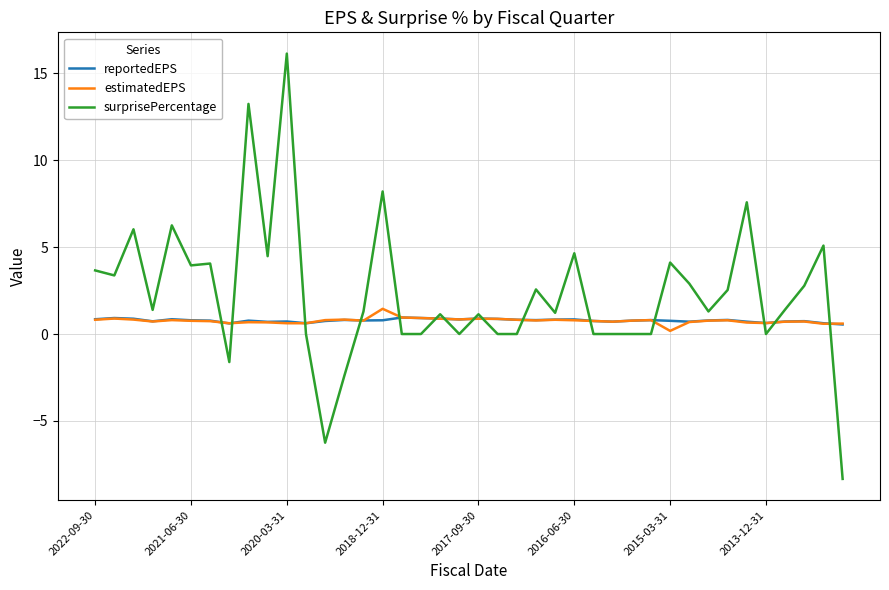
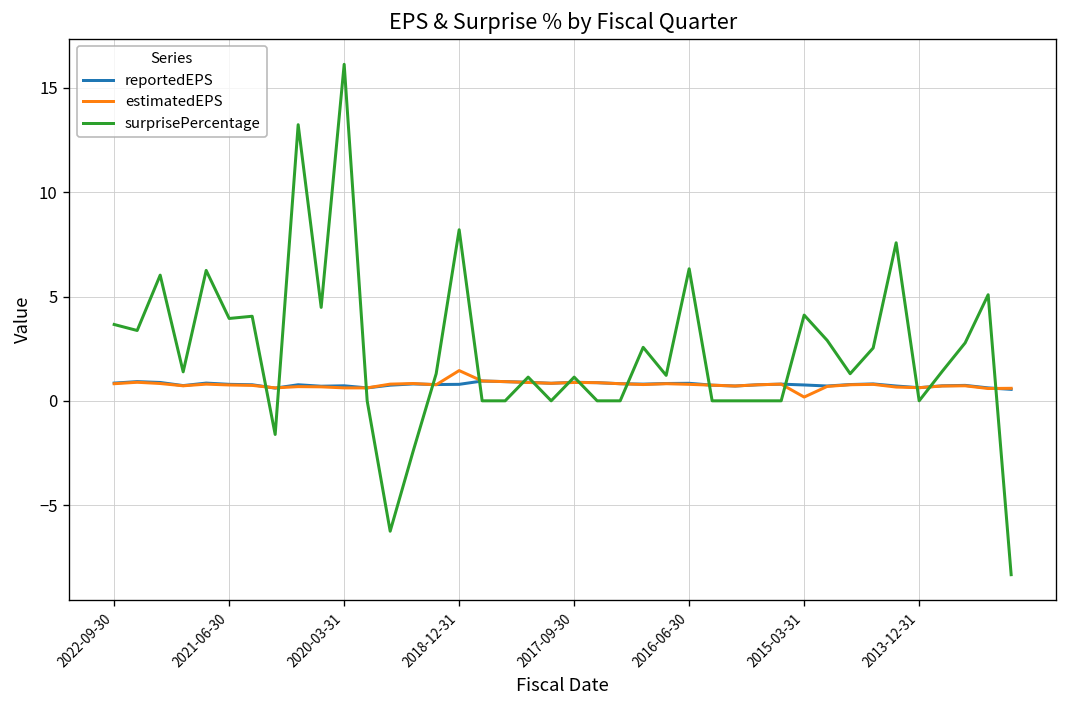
  {
    "reportedEPS": {
      "2018-12-31": 0.8,
      "2015-03-31": 0.8
    },
    "estimatedEPS": {
      "2018-12-31": 1.5,
      "2015-03-31": 0.2
    },
    "surprisePercentage": {
      "2022-09-30": 3.7,
      "2021-06-30": 3.9,
      "2020-03-31": 16.1,
      "2018-12-31": 8.2,
      "2017-09-30": 1.1,
-     "2016-06-30": 4.6,
+     "2016-06-30": 6.3,
      "2015-03-31": 4.1,
      "2013-12-31": 0.0
    }
  }
